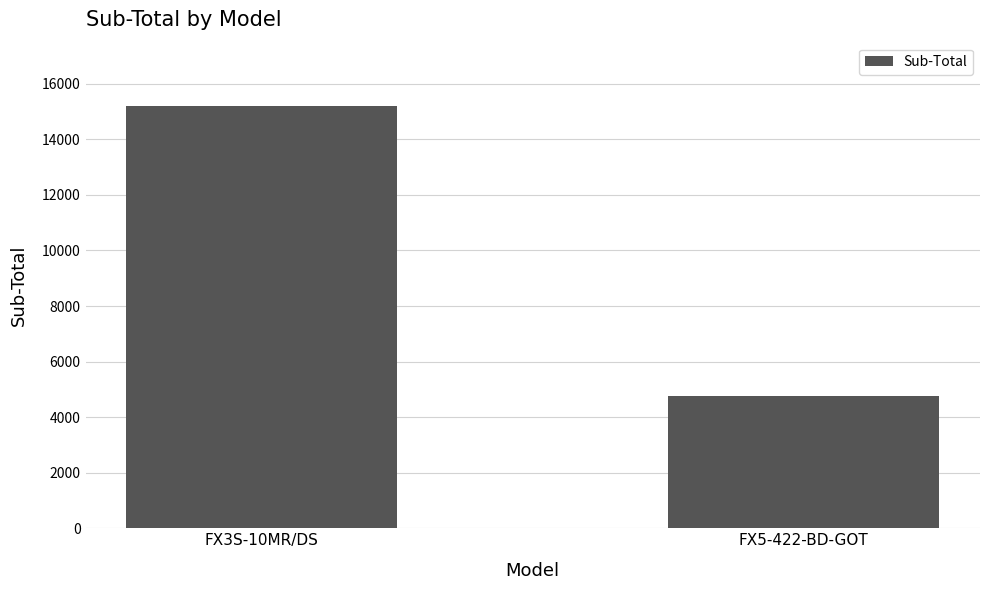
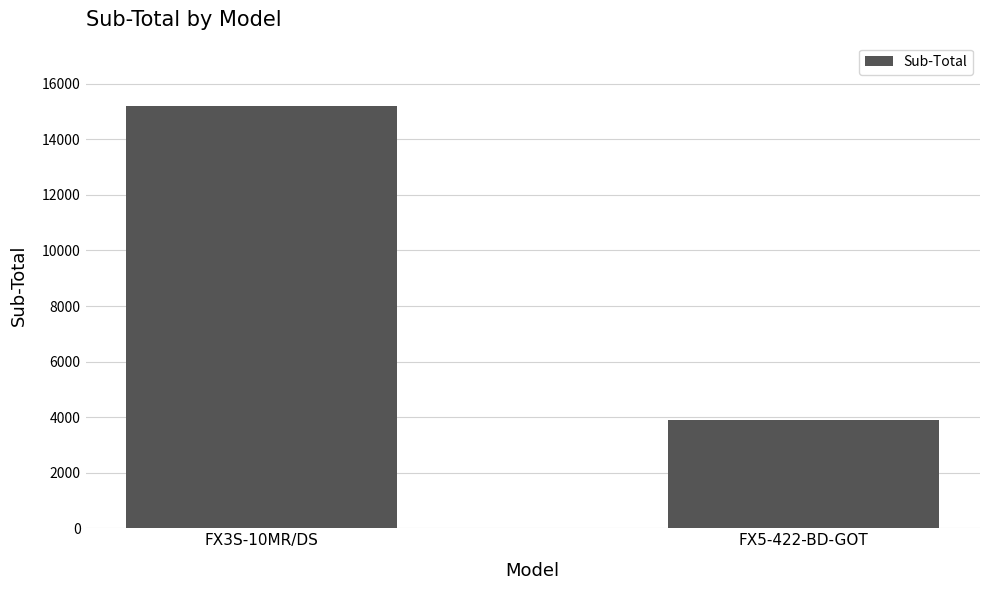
  {
    "FX3S-10MR/DS": 15200,
-   "FX5-422-BD-GOT": 4800
+   "FX5-422-BD-GOT": 3900
  }
